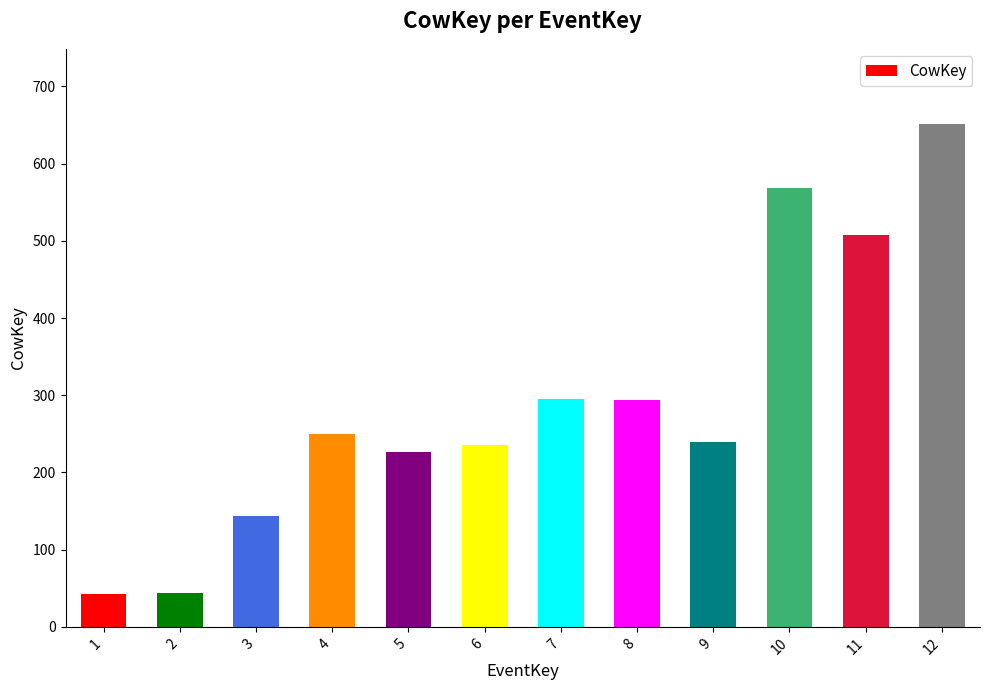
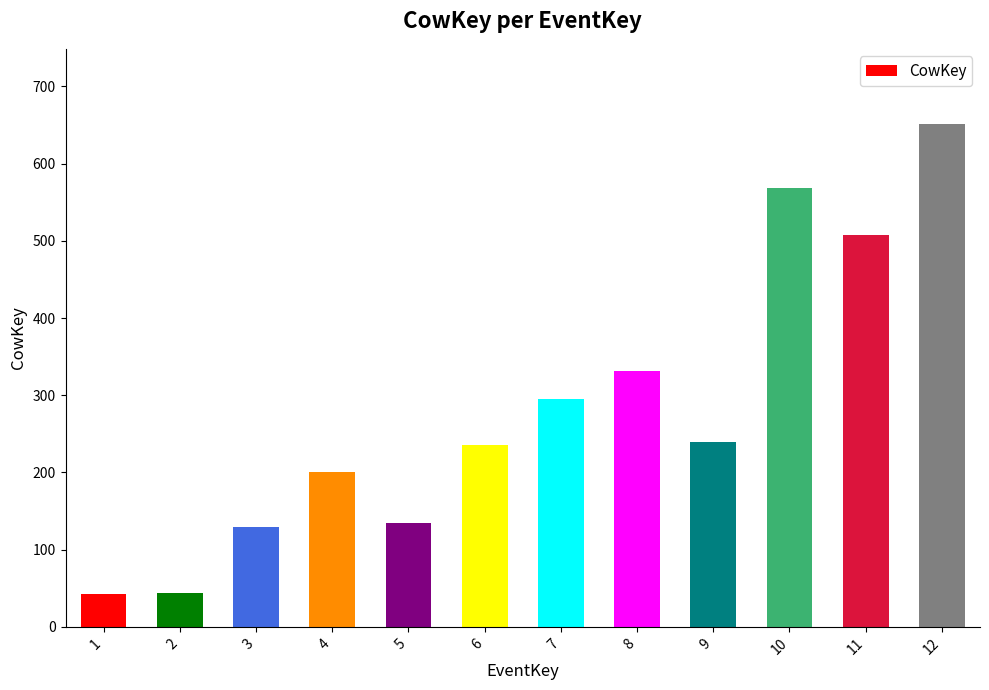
  {
    "1": 40,
    "2": 40,
-   "3": 140,
-   "4": 250,
-   "5": 230,
+   "3": 130,
+   "4": 200,
+   "5": 140,
    "6": 240,
    "7": 300,
-   "8": 290,
+   "8": 330,
    "9": 240,
    "10": 570,
    "11": 510,
    "12": 650
  }
